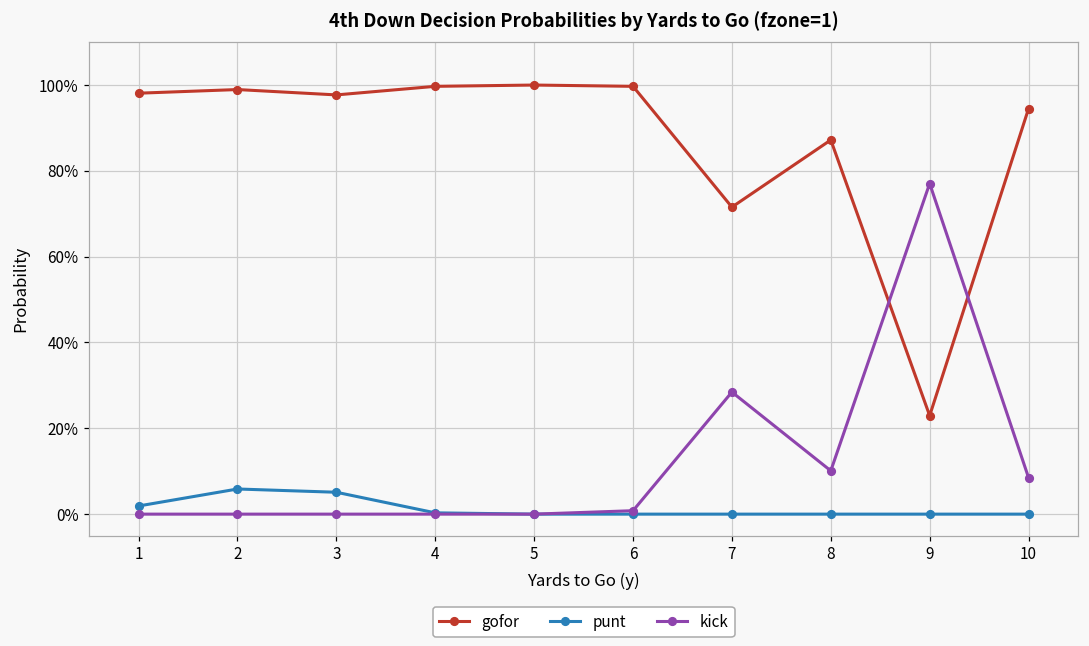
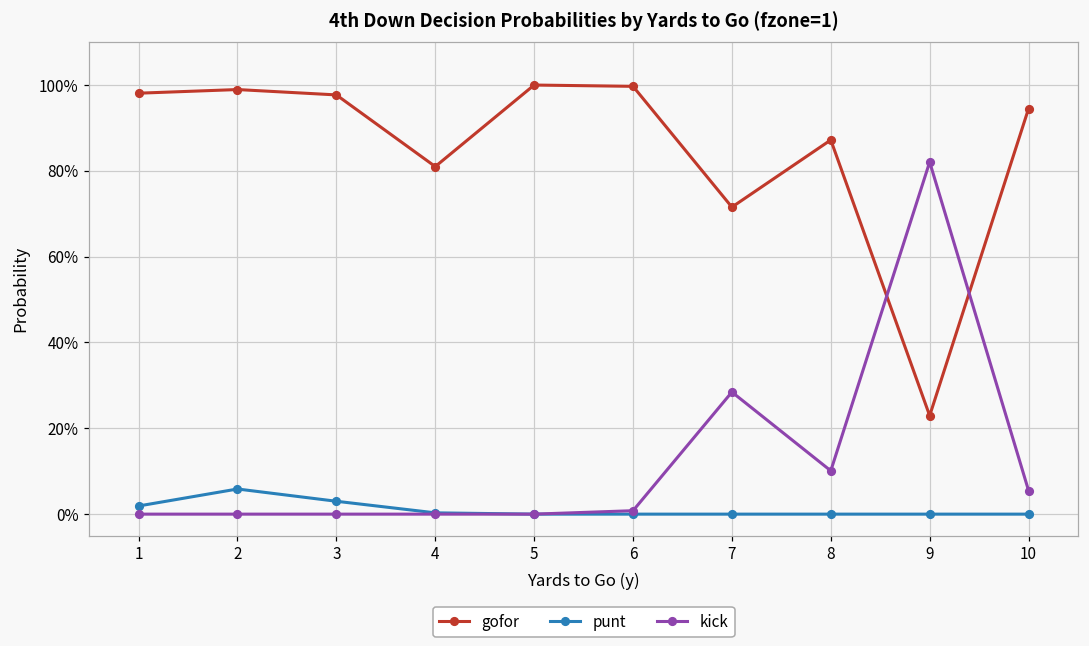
  {
    "gofor": {
      "1": "98%",
      "2": "99%",
      "3": "98%",
-     "4": "100%",
+     "4": "81%",
      "5": "100%",
      "6": "100%",
      "7": "72%",
      "8": "87%",
      "9": "23%",
      "10": "95%"
    },
    "punt": {
      "1": "2%",
      "2": "6%",
-     "3": "5%",
+     "3": "3%",
      "6": "0%",
      "7": "0%",
      "8": "0%",
      "9": "0%",
      "10": "0%"
    },
    "kick": {
      "1": "0%",
      "2": "0%",
      "3": "0%",
      "6": "1%",
      "7": "28%",
      "8": "10%",
-     "9": "77%",
-     "10": "9%"
+     "9": "82%",
+     "10": "6%"
    }
  }
